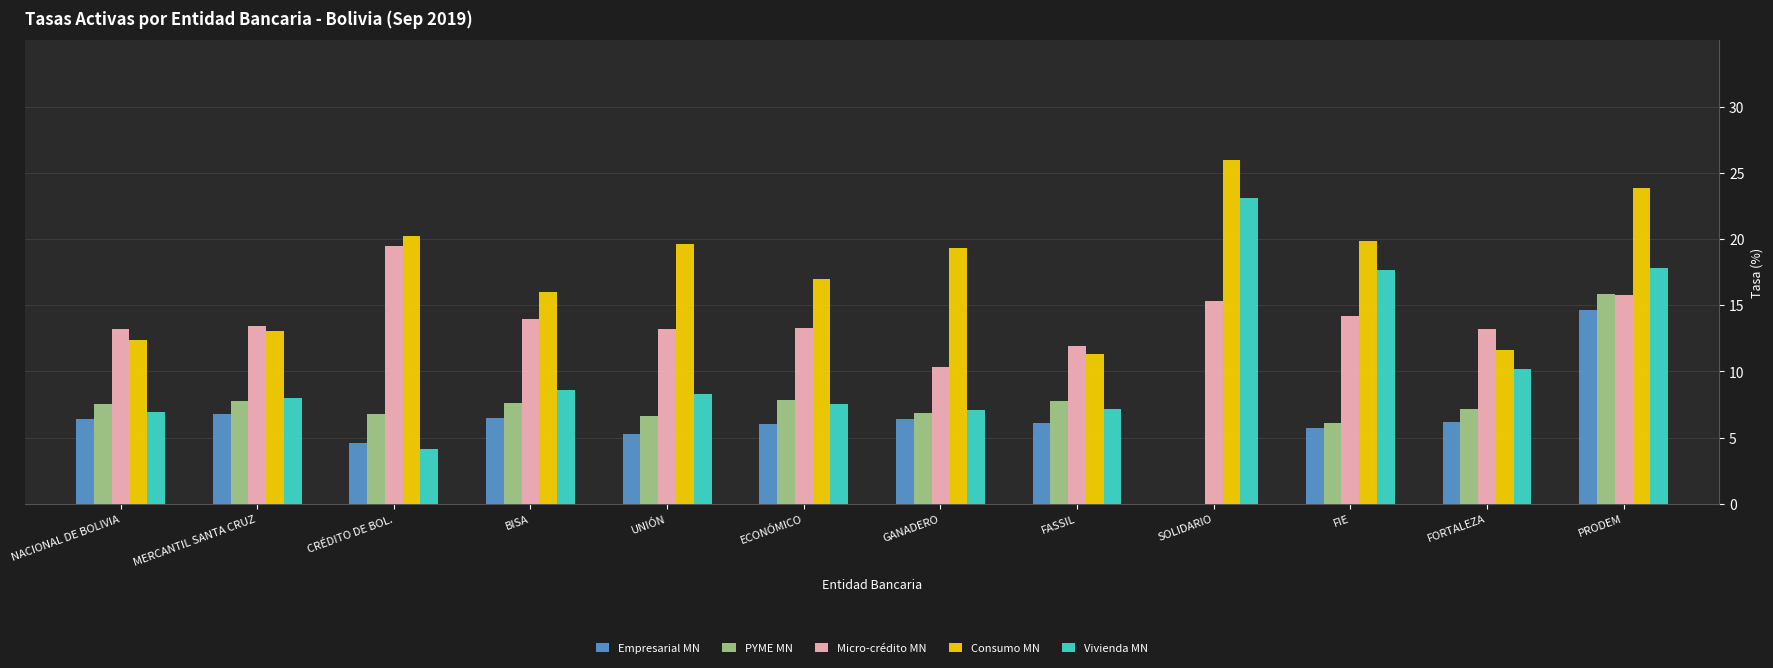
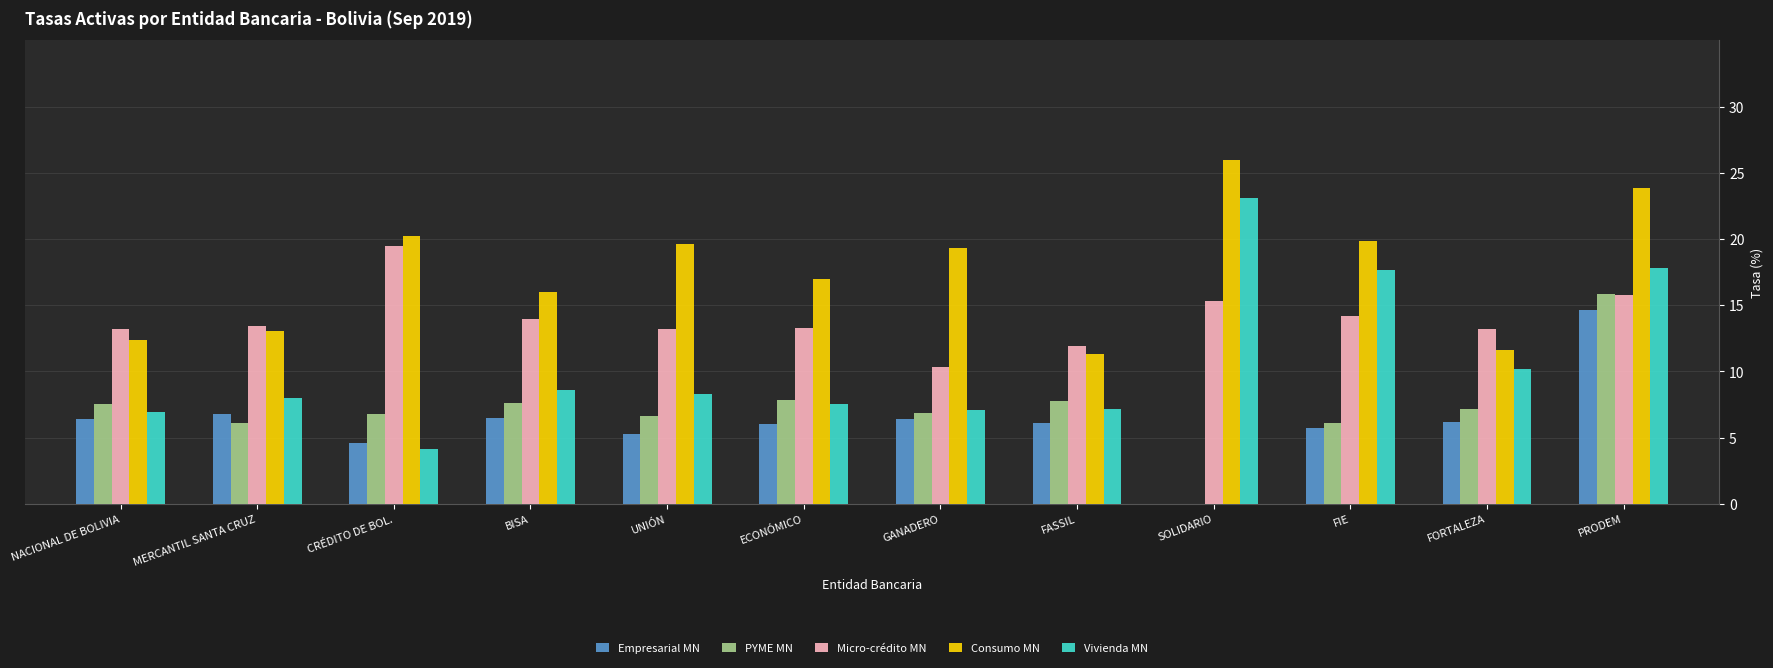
  {
    "Empresarial MN": {
      "NACIONAL DE BOLIVIA": 6.4,
      "MERCANTIL SANTA CRUZ": 6.8,
      "CRÉDITO DE BOL.": 4.6,
      "BISA": 6.5,
      "UNIÓN": 5.2,
      "ECONÓMICO": 6.0,
      "GANADERO": 6.4,
      "FASSIL": 6.1,
      "SOLIDARIO": 0.0,
      "FIE": 5.7,
      "FORTALEZA": 6.1,
      "PRODEM": 14.7
    },
    "PYME MN": {
      "NACIONAL DE BOLIVIA": 7.5,
-     "MERCANTIL SANTA CRUZ": 7.8,
+     "MERCANTIL SANTA CRUZ": 6.1,
      "CRÉDITO DE BOL.": 6.8,
      "BISA": 7.6,
      "UNIÓN": 6.6,
      "ECONÓMICO": 7.9,
      "GANADERO": 6.8,
      "FASSIL": 7.7,
      "SOLIDARIO": 0.0,
      "FIE": 6.1,
      "FORTALEZA": 7.1,
      "PRODEM": 15.9
    },
    "Micro-crédito MN": {
      "NACIONAL DE BOLIVIA": 13.2,
      "MERCANTIL SANTA CRUZ": 13.5,
      "CRÉDITO DE BOL.": 19.5,
      "BISA": 13.9,
      "UNIÓN": 13.2,
      "ECONÓMICO": 13.3,
      "GANADERO": 10.3,
      "FASSIL": 11.9,
      "SOLIDARIO": 15.3,
      "FIE": 14.2,
      "FORTALEZA": 13.2,
      "PRODEM": 15.8
    },
    "Consumo MN": {
      "NACIONAL DE BOLIVIA": 12.4,
      "MERCANTIL SANTA CRUZ": 13.0,
      "CRÉDITO DE BOL.": 20.2,
      "BISA": 16.0,
      "UNIÓN": 19.6,
      "ECONÓMICO": 17.0,
      "GANADERO": 19.3,
      "FASSIL": 11.3,
      "SOLIDARIO": 26.0,
      "FIE": 19.8,
      "FORTALEZA": 11.6,
      "PRODEM": 23.9
    },
    "Vivienda MN": {
      "NACIONAL DE BOLIVIA": 7.0,
      "MERCANTIL SANTA CRUZ": 8.0,
      "CRÉDITO DE BOL.": 4.1,
      "BISA": 8.6,
      "UNIÓN": 8.3,
      "ECONÓMICO": 7.5,
      "GANADERO": 7.1,
      "FASSIL": 7.2,
      "SOLIDARIO": 23.1,
      "FIE": 17.6,
      "FORTALEZA": 10.2,
      "PRODEM": 17.8
    }
  }
